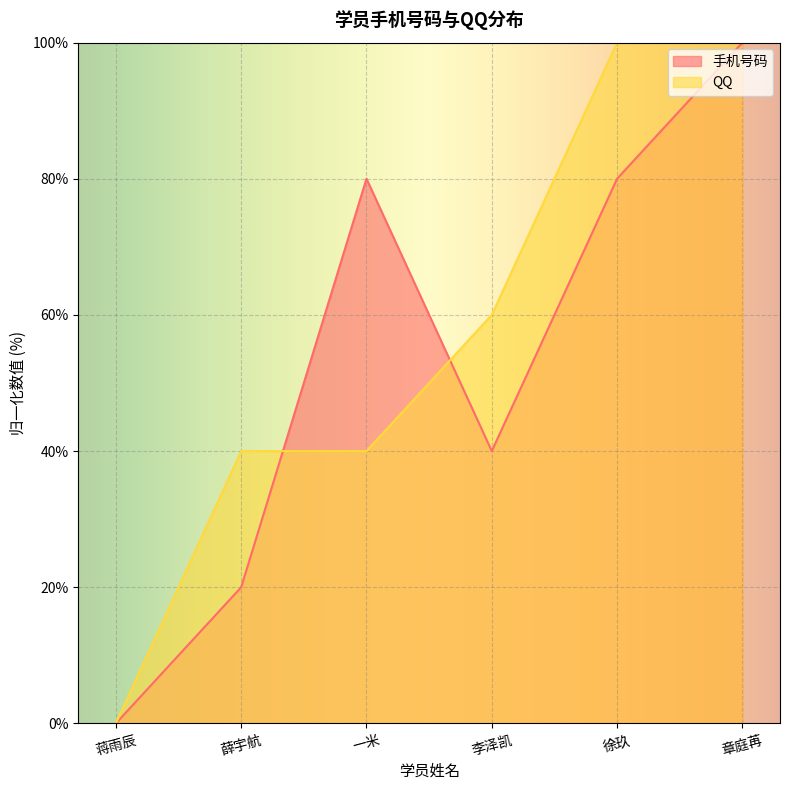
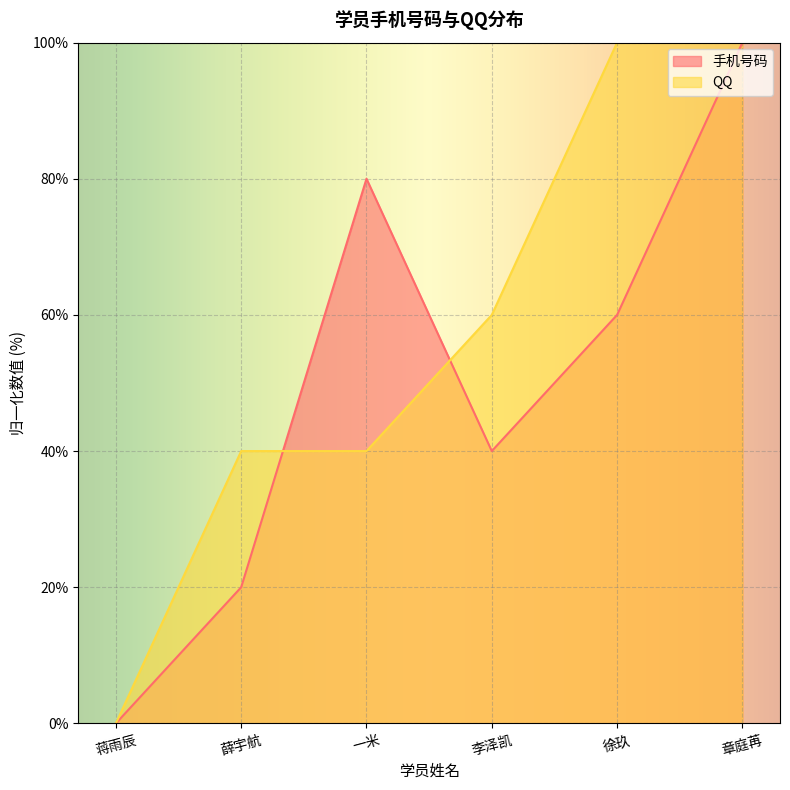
  {
    "手机号码": {
      "薛宇航": "20%",
      "一米": "80%",
      "李泽凯": "40%",
-     "徐玖": "80%"
+     "徐玖": "60%"
    },
    "QQ": {
      "薛宇航": "40%",
      "一米": "40%",
      "李泽凯": "60%",
      "徐玖": "100%"
    }
  }
